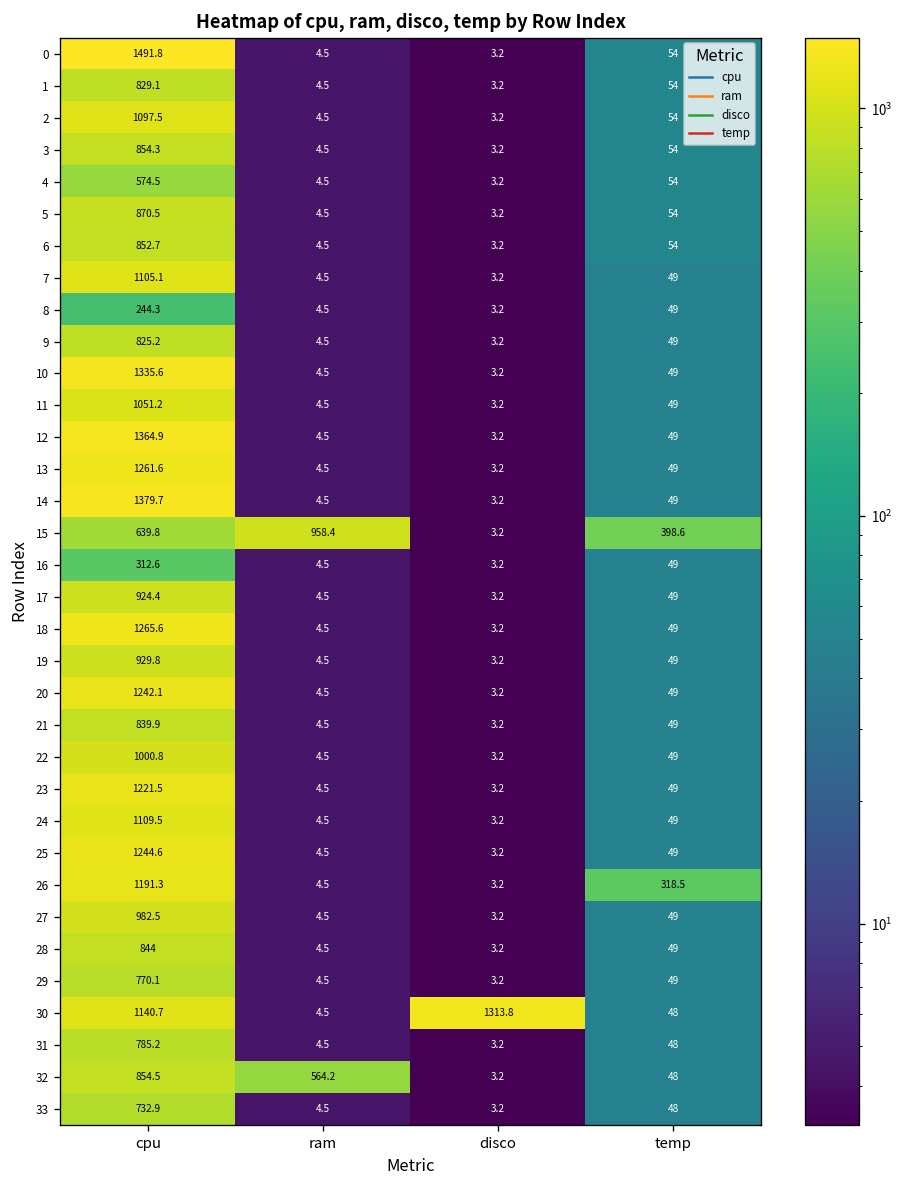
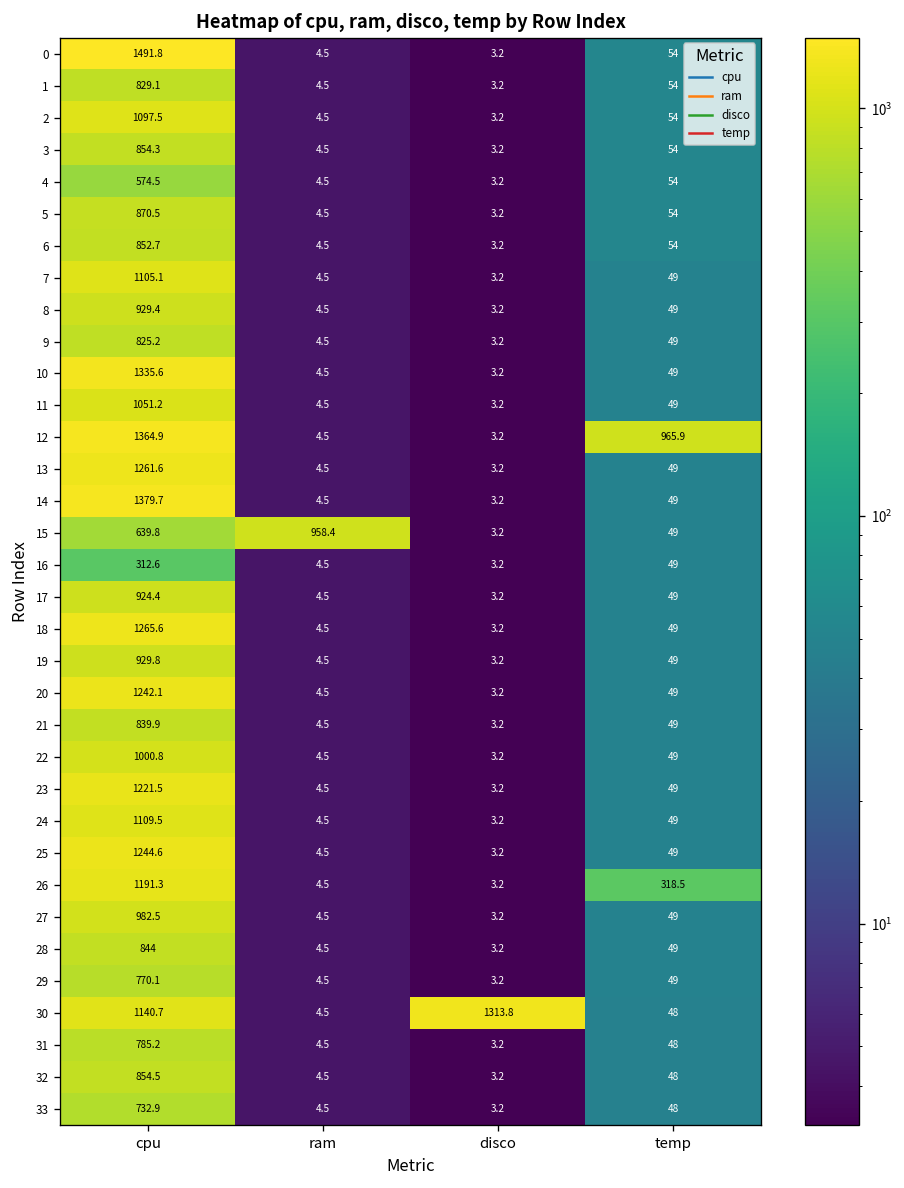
  {
    "0": {
      "cpu": 1491.8,
      "ram": 4.5,
      "disco": 3.2,
      "temp": 54
    },
    "1": {
      "cpu": 829.1,
      "ram": 4.5,
      "disco": 3.2,
      "temp": 54
    },
    "2": {
      "cpu": 1097.5,
      "ram": 4.5,
      "disco": 3.2,
      "temp": 54
    },
    "3": {
      "cpu": 854.3,
      "ram": 4.5,
      "disco": 3.2,
      "temp": 54
    },
    "4": {
      "cpu": 574.5,
      "ram": 4.5,
      "disco": 3.2,
      "temp": 54
    },
    "5": {
      "cpu": 870.5,
      "ram": 4.5,
      "disco": 3.2,
      "temp": 54
    },
    "6": {
      "cpu": 852.7,
      "ram": 4.5,
      "disco": 3.2,
      "temp": 54
    },
    "7": {
      "cpu": 1105.1,
      "ram": 4.5,
      "disco": 3.2,
      "temp": 49
    },
    "8": {
-     "cpu": 244.3,
+     "cpu": 929.4,
      "ram": 4.5,
      "disco": 3.2,
      "temp": 49
    },
    "9": {
      "cpu": 825.2,
      "ram": 4.5,
      "disco": 3.2,
      "temp": 49
    },
    "10": {
      "cpu": 1335.6,
      "ram": 4.5,
      "disco": 3.2,
      "temp": 49
    },
    "11": {
      "cpu": 1051.2,
      "ram": 4.5,
      "disco": 3.2,
      "temp": 49
    },
    "12": {
      "cpu": 1364.9,
      "ram": 4.5,
      "disco": 3.2,
-     "temp": 49
+     "temp": 965.9
    },
    "13": {
      "cpu": 1261.6,
      "ram": 4.5,
      "disco": 3.2,
      "temp": 49
    },
    "14": {
      "cpu": 1379.7,
      "ram": 4.5,
      "disco": 3.2,
      "temp": 49
    },
    "15": {
      "cpu": 639.8,
      "ram": 958.4,
      "disco": 3.2,
-     "temp": 398.6
+     "temp": 49
    },
    "16": {
      "cpu": 312.6,
      "ram": 4.5,
      "disco": 3.2,
      "temp": 49
    },
    "17": {
      "cpu": 924.4,
      "ram": 4.5,
      "disco": 3.2,
      "temp": 49
    },
    "18": {
      "cpu": 1265.6,
      "ram": 4.5,
      "disco": 3.2,
      "temp": 49
    },
    "19": {
      "cpu": 929.8,
      "ram": 4.5,
      "disco": 3.2,
      "temp": 49
    },
    "20": {
      "cpu": 1242.1,
      "ram": 4.5,
      "disco": 3.2,
      "temp": 49
    },
    "21": {
      "cpu": 839.9,
      "ram": 4.5,
      "disco": 3.2,
      "temp": 49
    },
    "22": {
      "cpu": 1000.8,
      "ram": 4.5,
      "disco": 3.2,
      "temp": 49
    },
    "23": {
      "cpu": 1221.5,
      "ram": 4.5,
      "disco": 3.2,
      "temp": 49
    },
    "24": {
      "cpu": 1109.5,
      "ram": 4.5,
      "disco": 3.2,
      "temp": 49
    },
    "25": {
      "cpu": 1244.6,
      "ram": 4.5,
      "disco": 3.2,
      "temp": 49
    },
    "26": {
      "cpu": 1191.3,
      "ram": 4.5,
      "disco": 3.2,
      "temp": 318.5
    },
    "27": {
      "cpu": 982.5,
      "ram": 4.5,
      "disco": 3.2,
      "temp": 49
    },
    "28": {
      "cpu": 844,
      "ram": 4.5,
      "disco": 3.2,
      "temp": 49
    },
    "29": {
      "cpu": 770.1,
      "ram": 4.5,
      "disco": 3.2,
      "temp": 49
    },
    "30": {
      "cpu": 1140.7,
      "ram": 4.5,
      "disco": 1313.8,
      "temp": 48
    },
    "31": {
      "cpu": 785.2,
      "ram": 4.5,
      "disco": 3.2,
      "temp": 48
    },
    "32": {
      "cpu": 854.5,
-     "ram": 564.2,
+     "ram": 4.5,
      "disco": 3.2,
      "temp": 48
    },
    "33": {
      "cpu": 732.9,
      "ram": 4.5,
      "disco": 3.2,
      "temp": 48
    }
  }
